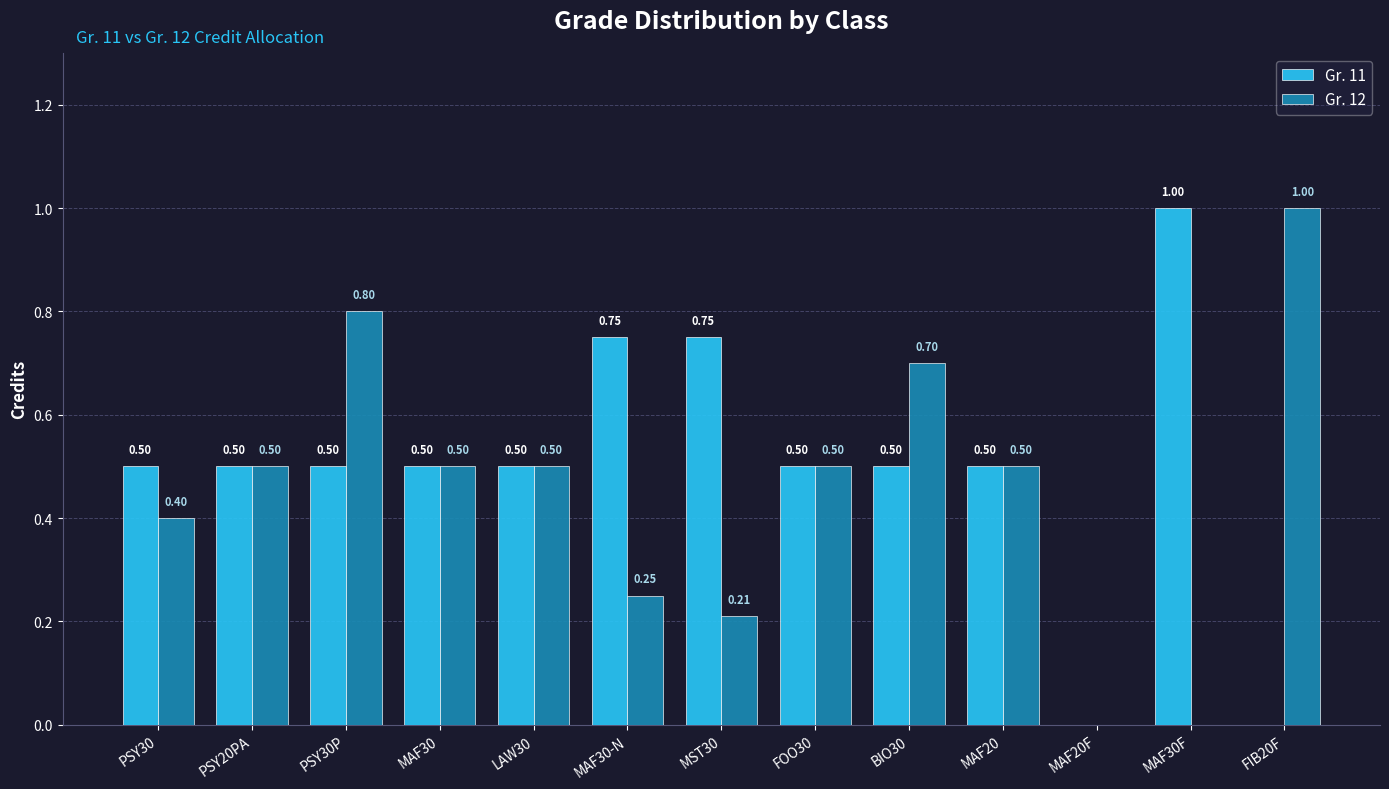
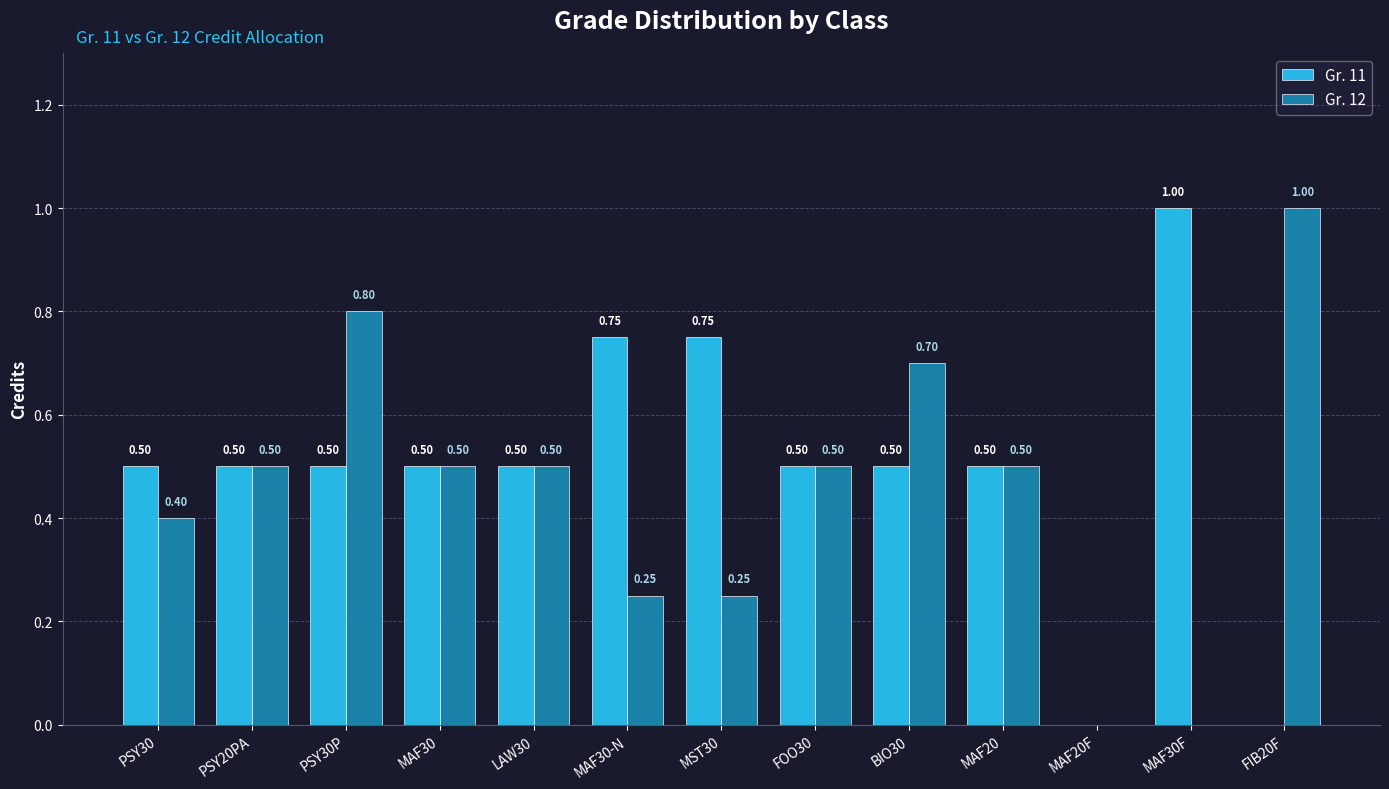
  {
    "Gr. 11": {
      "PSY30": 0.50,
      "PSY20PA": 0.50,
      "PSY30P": 0.50,
      "MAF30": 0.50,
      "LAW30": 0.50,
      "MAF30-N": 0.75,
      "MST30": 0.75,
      "FOO30": 0.50,
      "BIO30": 0.50,
      "MAF20": 0.50,
      "MAF30F": 1.00
    },
    "Gr. 12": {
      "PSY30": 0.40,
      "PSY20PA": 0.50,
      "PSY30P": 0.80,
      "MAF30": 0.50,
      "LAW30": 0.50,
      "MAF30-N": 0.25,
-     "MST30": 0.21,
+     "MST30": 0.25,
      "FOO30": 0.50,
      "BIO30": 0.70,
      "MAF20": 0.50,
      "FIB20F": 1.00
    }
  }
